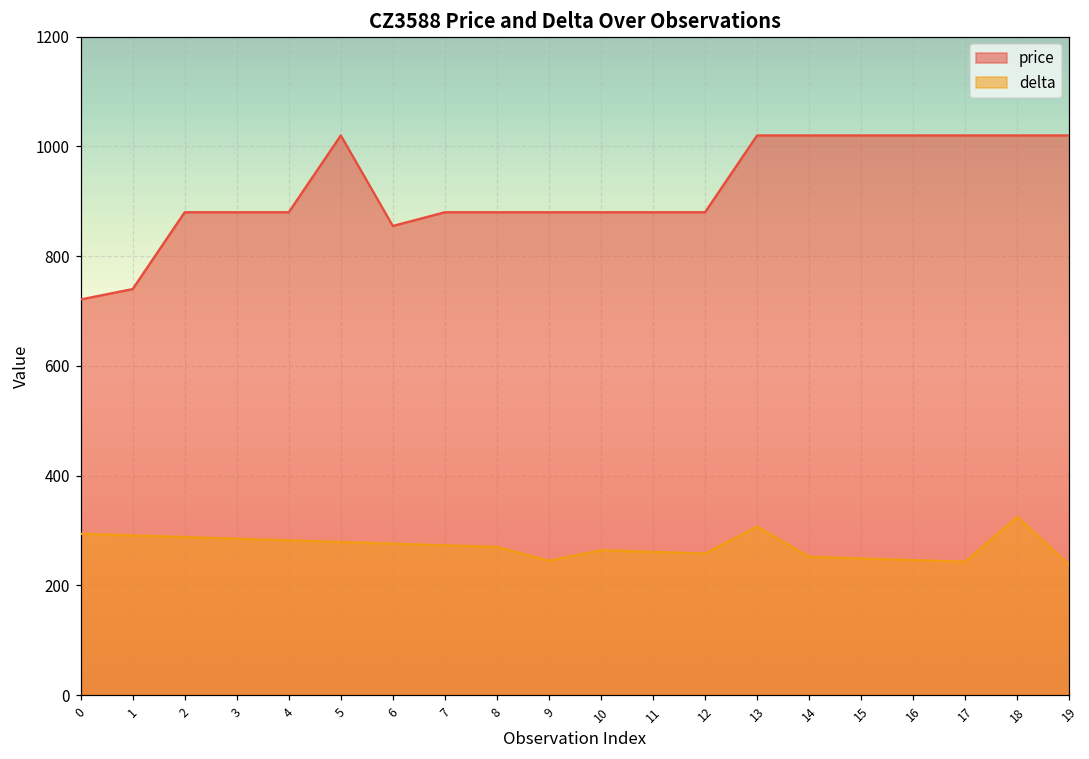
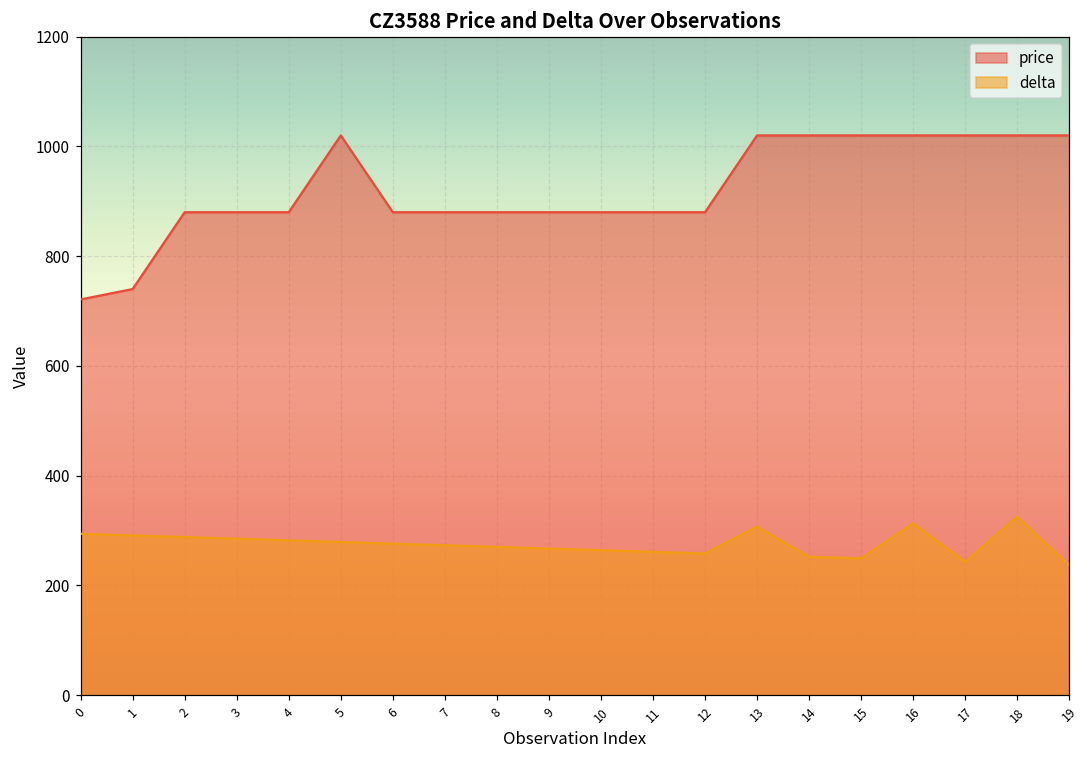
  {
    "price": {
      "0": 720,
      "1": 740,
      "2": 880,
      "3": 880,
      "4": 880,
      "5": 1020,
-     "6": 860,
+     "6": 880,
      "7": 880,
      "8": 880,
      "9": 880,
      "10": 880,
      "11": 880,
      "12": 880,
      "13": 1020,
      "14": 1020,
      "15": 1020,
      "16": 1020,
      "17": 1020,
      "18": 1020,
      "19": 1020
    },
    "delta": {
      "0": 290,
      "1": 290,
      "2": 290,
      "3": 290,
      "4": 280,
      "5": 280,
      "6": 280,
      "7": 270,
      "8": 270,
-     "9": 250,
+     "9": 270,
      "10": 260,
      "11": 260,
      "12": 260,
      "13": 310,
      "14": 250,
      "15": 250,
-     "16": 250,
+     "16": 310,
      "17": 240,
      "18": 330,
      "19": 240
    }
  }
